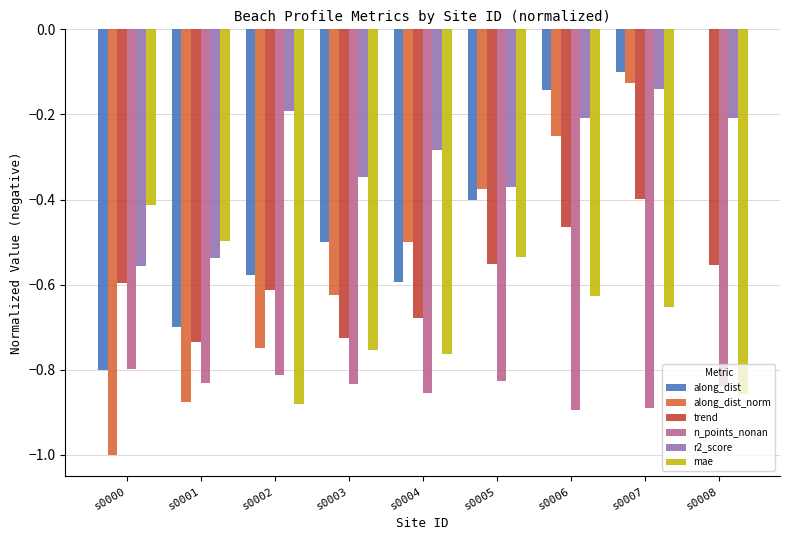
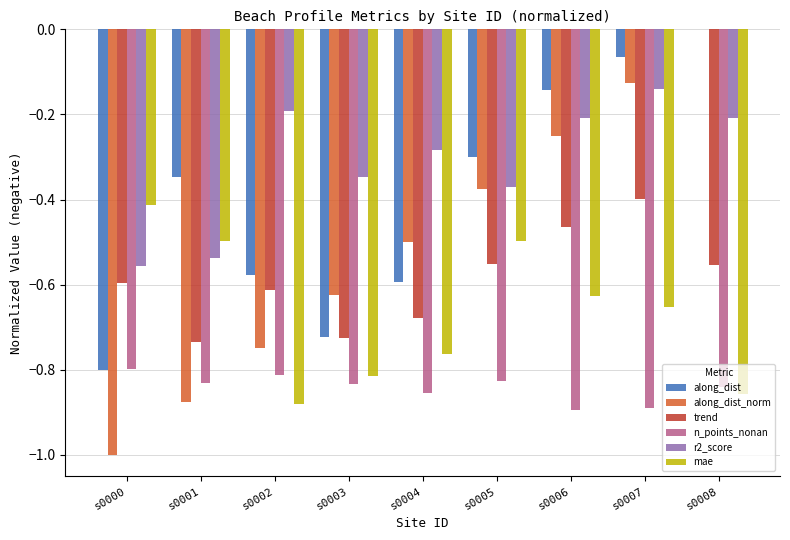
  {
    "along_dist": {
      "s0000": -0.80,
-     "s0001": -0.70,
+     "s0001": -0.35,
      "s0002": -0.58,
-     "s0003": -0.50,
+     "s0003": -0.72,
      "s0004": -0.59,
-     "s0005": -0.40,
+     "s0005": -0.30,
      "s0006": -0.14,
-     "s0007": -0.10,
+     "s0007": -0.07,
      "s0008": 0.00
    },
    "mae": {
      "s0000": -0.41,
      "s0001": -0.50,
      "s0002": -0.88,
-     "s0003": -0.75,
+     "s0003": -0.81,
      "s0004": -0.76,
-     "s0005": -0.53,
+     "s0005": -0.50,
      "s0006": -0.63,
      "s0007": -0.65
    }
  }
